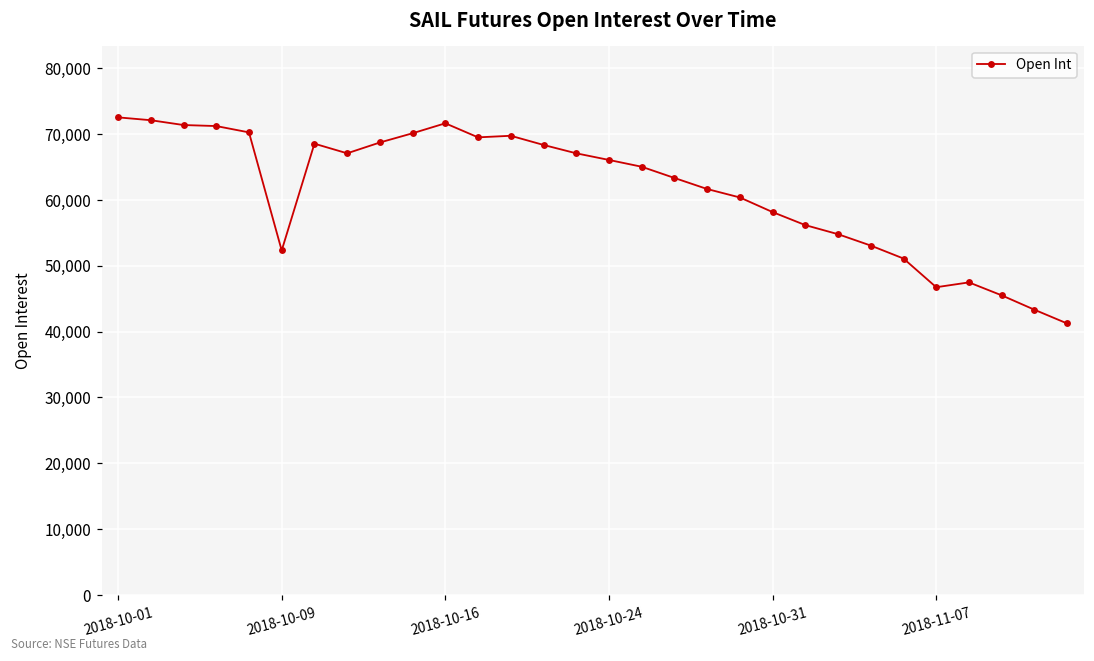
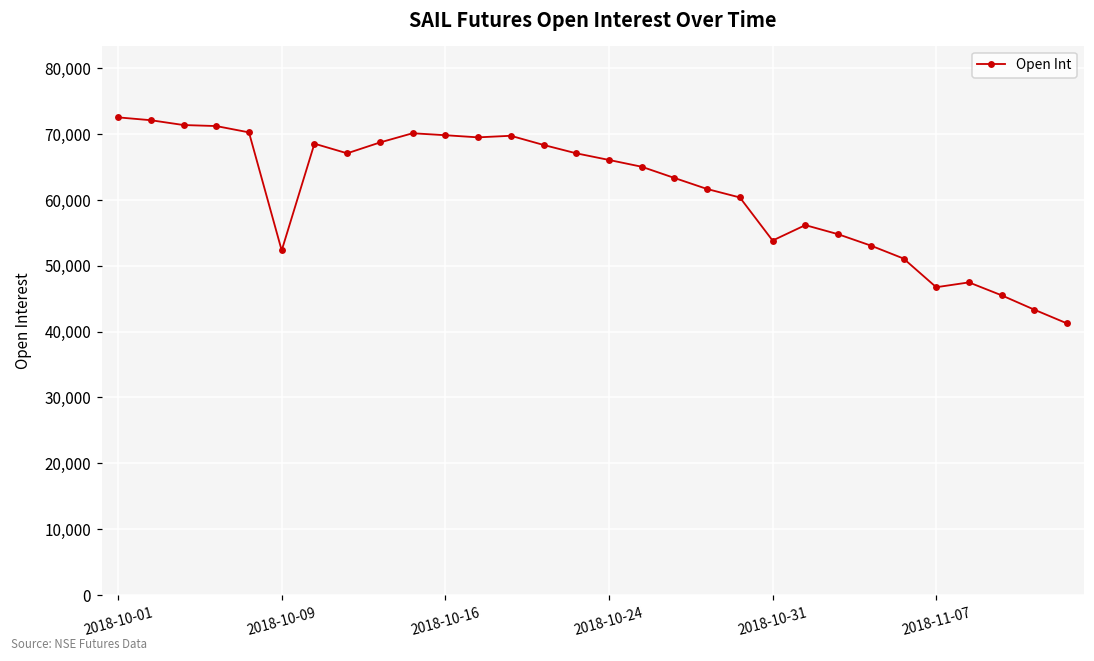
  {
    "2018-10-01": "73,000",
    "2018-10-09": "52,000",
-   "2018-10-16": "72,000",
+   "2018-10-16": "70,000",
    "2018-10-24": "66,000",
-   "2018-10-31": "58,000",
+   "2018-10-31": "54,000",
    "2018-11-07": "47,000"
  }
